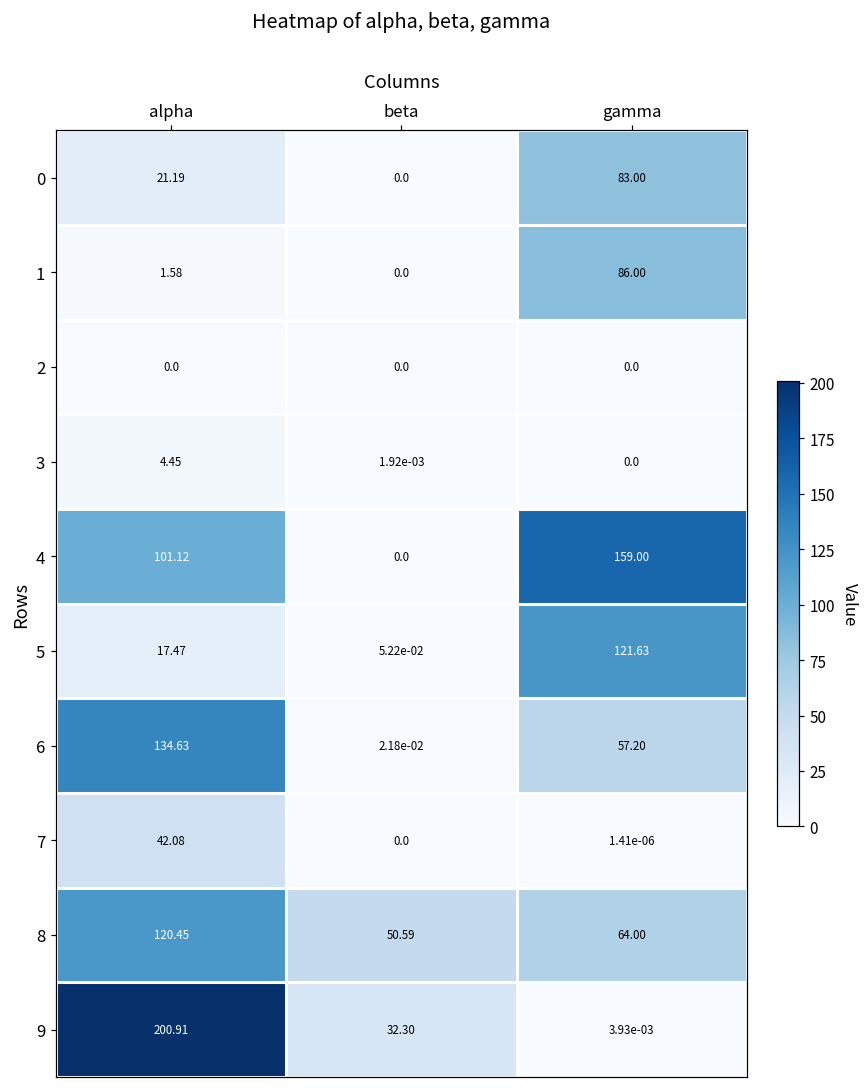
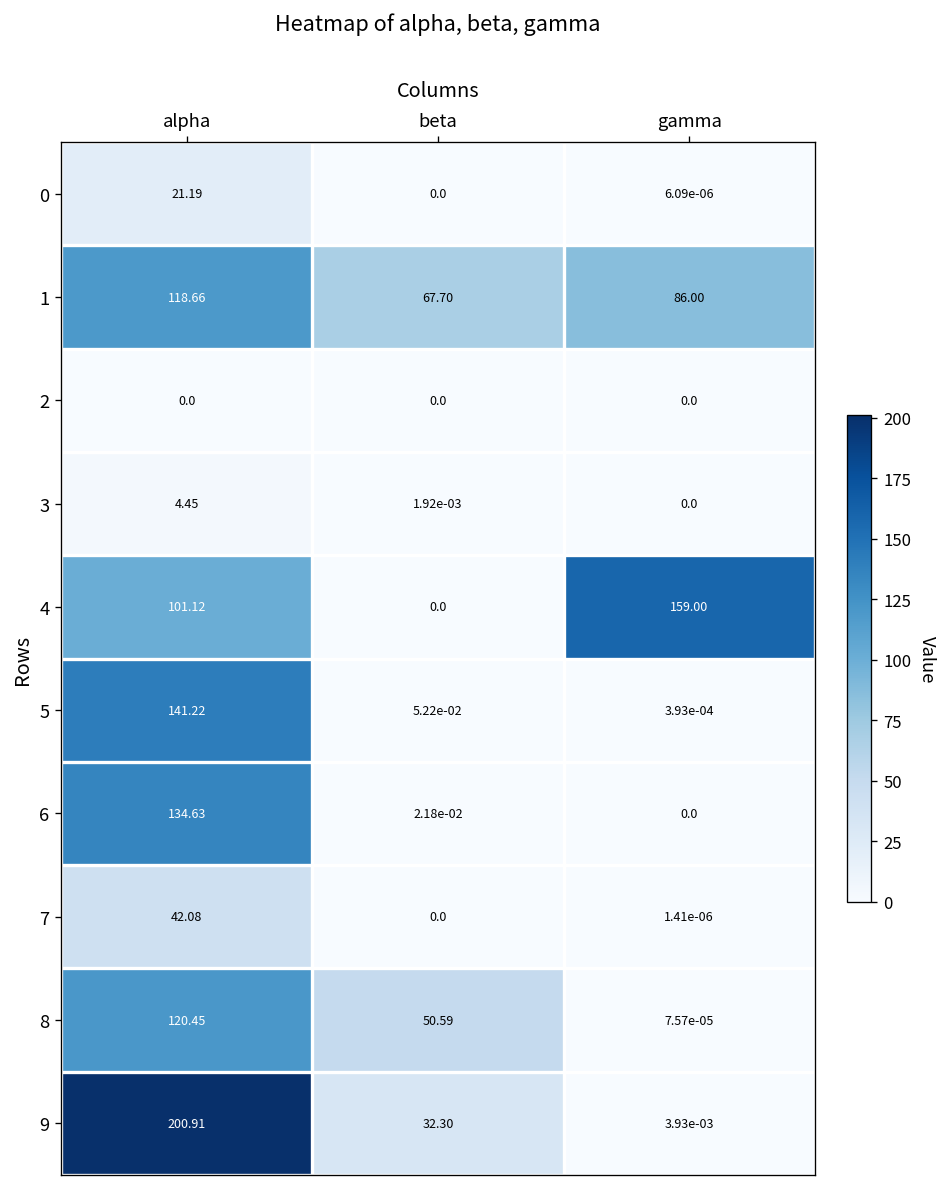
  {
    "0": {
      "alpha": "21.19",
      "beta": "0.0",
-     "gamma": "83.00"
+     "gamma": "6.09e-06"
    },
    "1": {
-     "alpha": "1.58",
-     "beta": "0.0",
+     "alpha": "118.66",
+     "beta": "67.70",
      "gamma": "86.00"
    },
    "2": {
      "alpha": "0.0",
      "beta": "0.0",
      "gamma": "0.0"
    },
    "3": {
      "alpha": "4.45",
      "beta": "1.92e-03",
      "gamma": "0.0"
    },
    "4": {
      "alpha": "101.12",
      "beta": "0.0",
      "gamma": "159.00"
    },
    "5": {
-     "alpha": "17.47",
+     "alpha": "141.22",
      "beta": "5.22e-02",
-     "gamma": "121.63"
+     "gamma": "3.93e-04"
    },
    "6": {
      "alpha": "134.63",
      "beta": "2.18e-02",
-     "gamma": "57.20"
+     "gamma": "0.0"
    },
    "7": {
      "alpha": "42.08",
      "beta": "0.0",
      "gamma": "1.41e-06"
    },
    "8": {
      "alpha": "120.45",
      "beta": "50.59",
-     "gamma": "64.00"
+     "gamma": "7.57e-05"
    },
    "9": {
      "alpha": "200.91",
      "beta": "32.30",
      "gamma": "3.93e-03"
    }
  }
